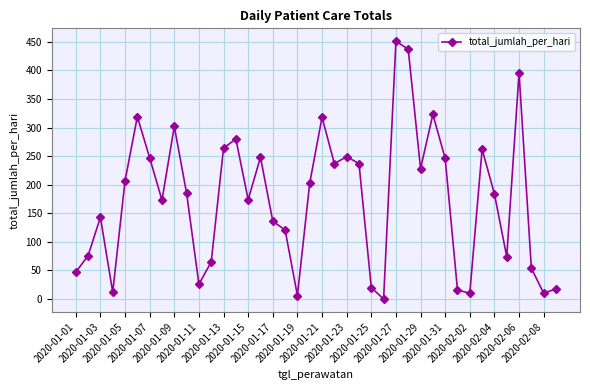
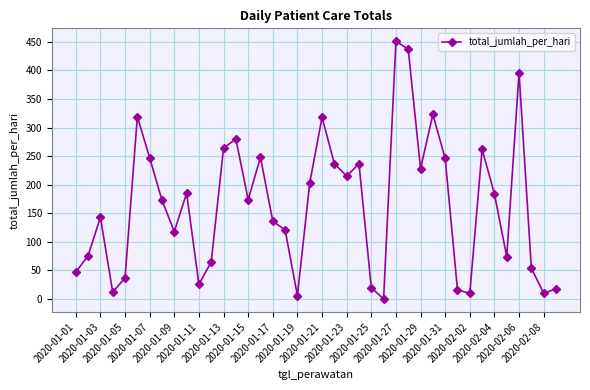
  {
    "2020-01-01": 50,
    "2020-01-03": 140,
-   "2020-01-05": 210,
+   "2020-01-05": 40,
    "2020-01-07": 250,
-   "2020-01-09": 300,
+   "2020-01-09": 120,
    "2020-01-11": 30,
    "2020-01-13": 260,
    "2020-01-15": 170,
    "2020-01-17": 140,
    "2020-01-19": 10,
    "2020-01-21": 320,
-   "2020-01-23": 250,
+   "2020-01-23": 220,
    "2020-01-25": 20,
    "2020-01-27": 450,
    "2020-01-29": 230,
    "2020-01-31": 250,
    "2020-02-02": 10,
    "2020-02-04": 180,
    "2020-02-06": 400,
    "2020-02-08": 10
  }
